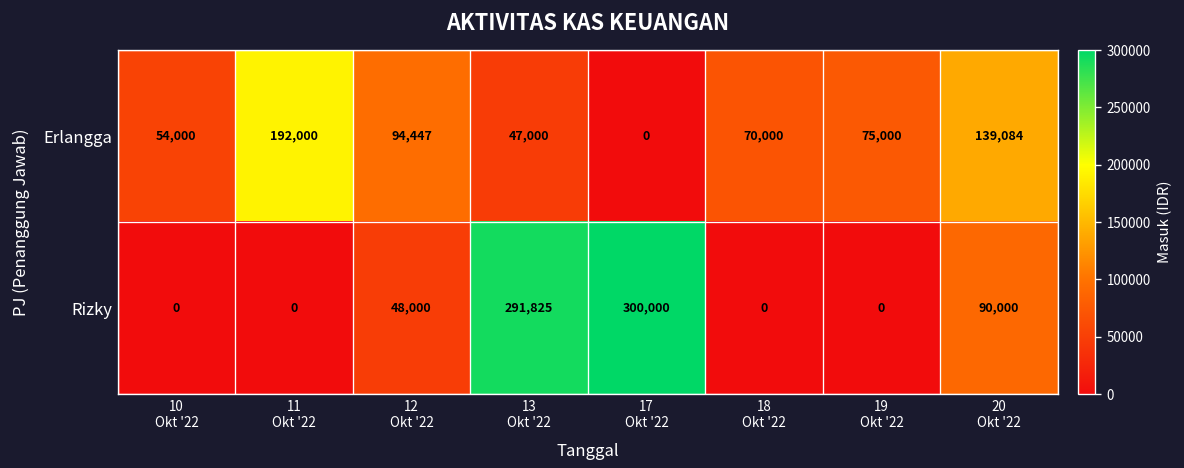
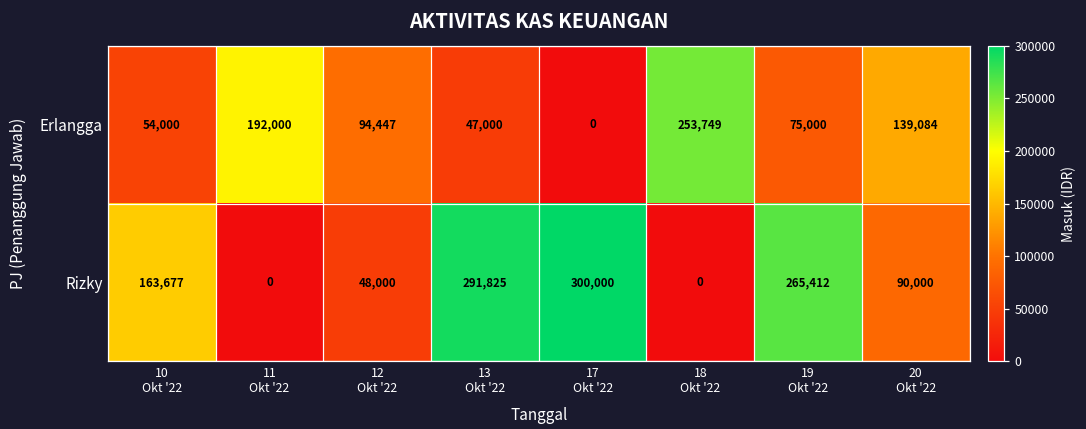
  {
    "Erlangga": {
      "10 Okt '22": "54,000",
      "11 Okt '22": "192,000",
      "12 Okt '22": "94,447",
      "13 Okt '22": "47,000",
      "17 Okt '22": "0",
-     "18 Okt '22": "70,000",
+     "18 Okt '22": "253,749",
      "19 Okt '22": "75,000",
      "20 Okt '22": "139,084"
    },
    "Rizky": {
-     "10 Okt '22": "0",
+     "10 Okt '22": "163,677",
      "11 Okt '22": "0",
      "12 Okt '22": "48,000",
      "13 Okt '22": "291,825",
      "17 Okt '22": "300,000",
      "18 Okt '22": "0",
-     "19 Okt '22": "0",
+     "19 Okt '22": "265,412",
      "20 Okt '22": "90,000"
    }
  }
